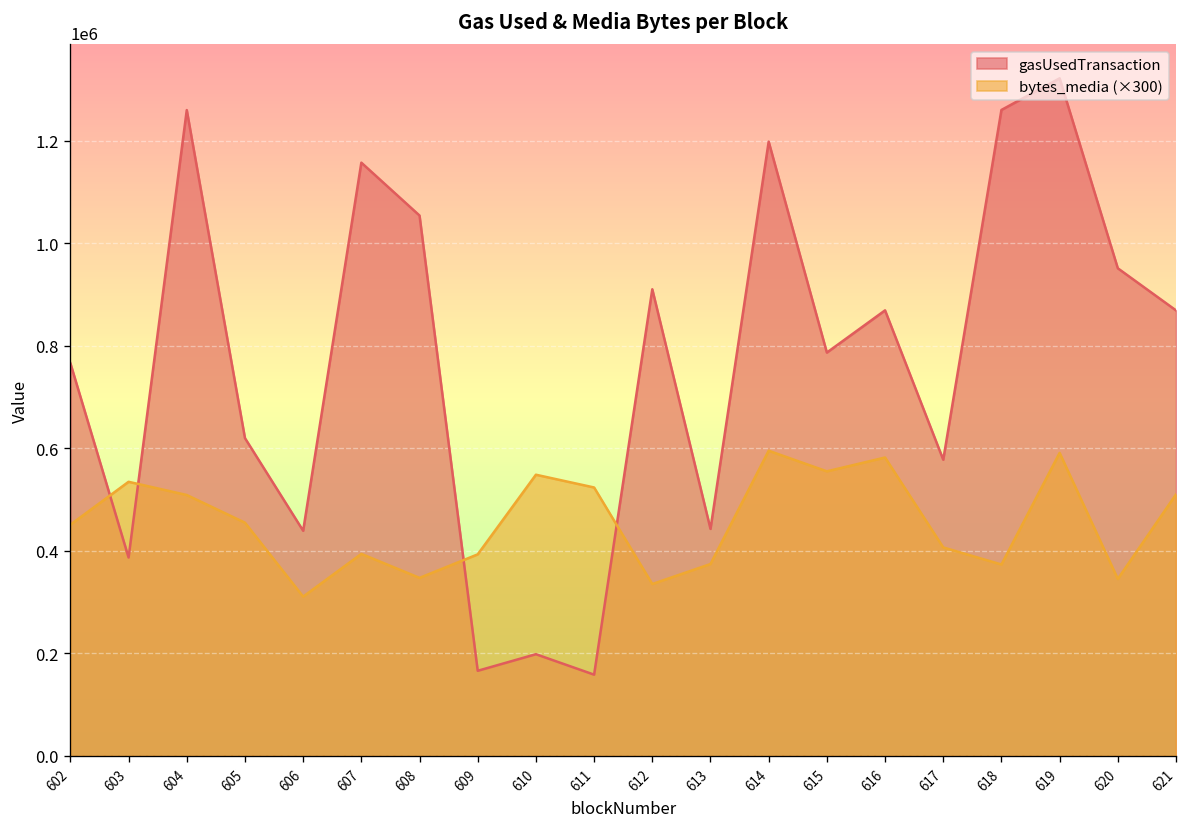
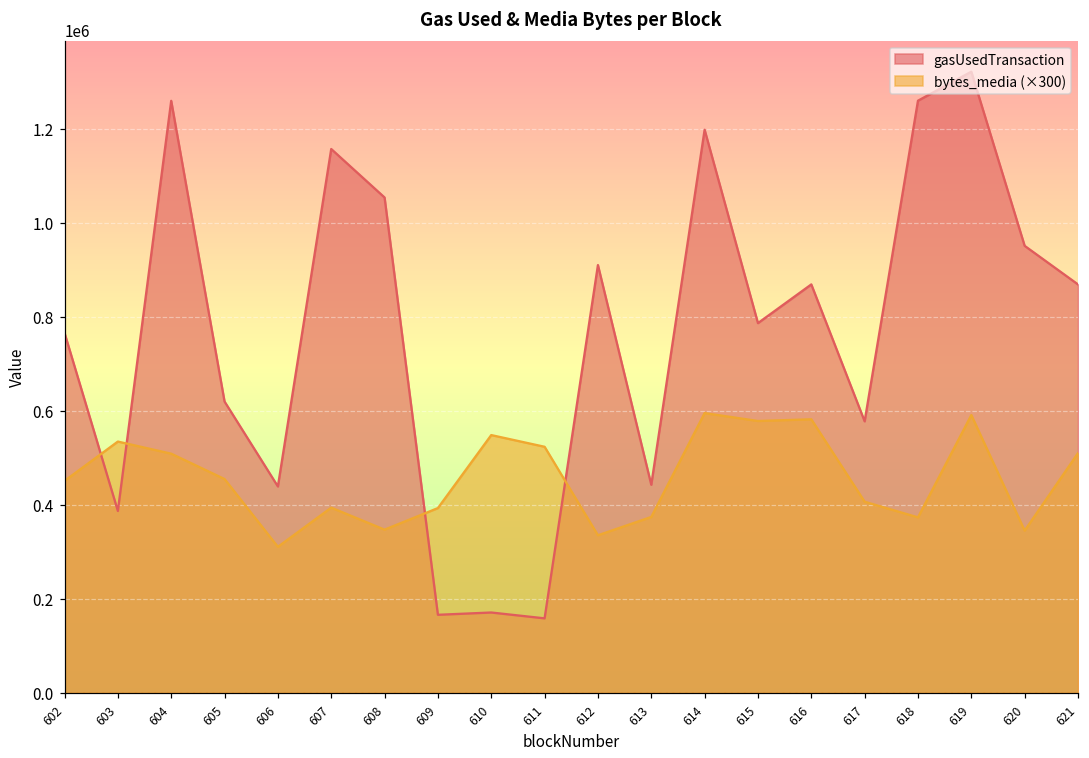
  {
    "gasUsedTransaction": {
      "602": 770000,
      "603": 390000,
      "604": 1260000,
      "605": 620000,
      "606": 440000,
      "607": 1160000,
      "608": 1050000,
      "609": 170000,
-     "610": 200000,
+     "610": 170000,
      "611": 160000,
      "612": 910000,
      "613": 440000,
      "614": 1200000,
      "615": 790000,
      "616": 870000,
      "617": 580000,
      "618": 1260000,
      "620": 950000,
      "621": 870000
    },
    "bytes_media (×300)": {
      "602": 450000,
      "603": 530000,
      "604": 510000,
      "605": 450000,
      "606": 310000,
      "607": 390000,
      "608": 350000,
      "609": 390000,
      "610": 550000,
      "611": 520000,
      "612": 330000,
      "613": 370000,
      "614": 590000,
-     "615": 550000,
+     "615": 580000,
      "616": 580000,
      "617": 410000,
      "618": 370000,
      "619": 590000,
      "620": 340000,
      "621": 510000
    }
  }
